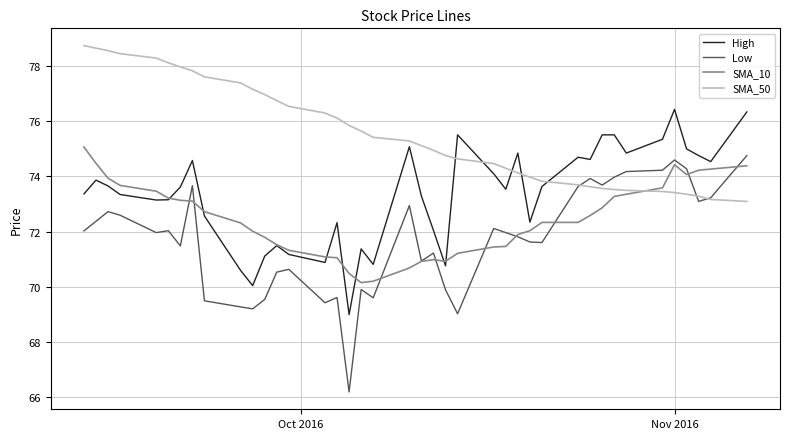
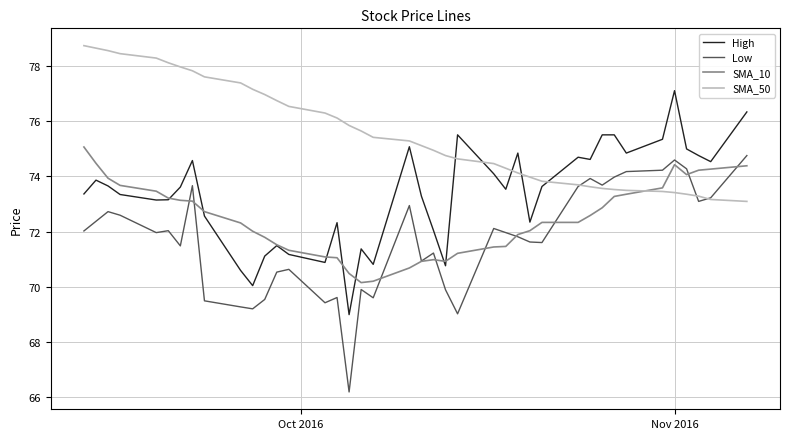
  {
    "High": {
-     "Nov 2016": 76.4
+     "Nov 2016": 77.1
    },
    "Low": {
      "Nov 2016": 74.6
    },
    "SMA_10": {
      "Nov 2016": 74.4
    },
    "SMA_50": {
      "Nov 2016": 73.4
    }
  }
